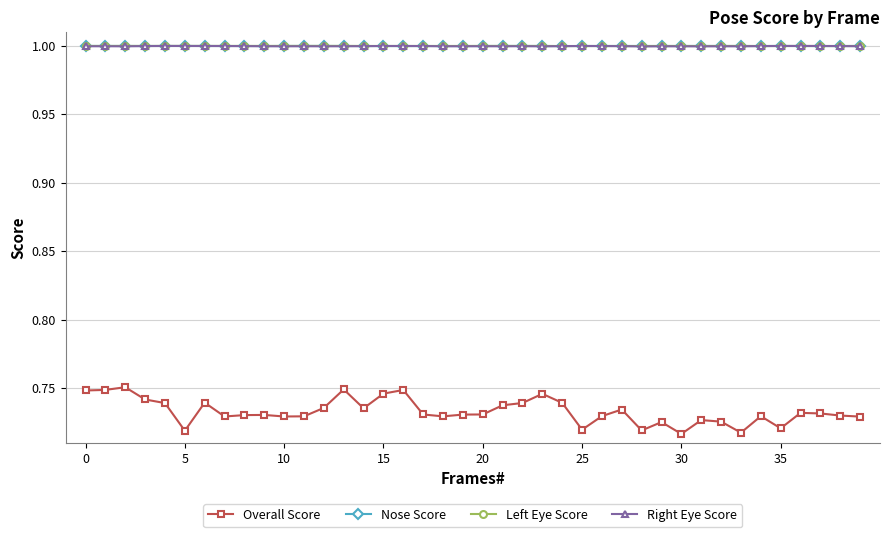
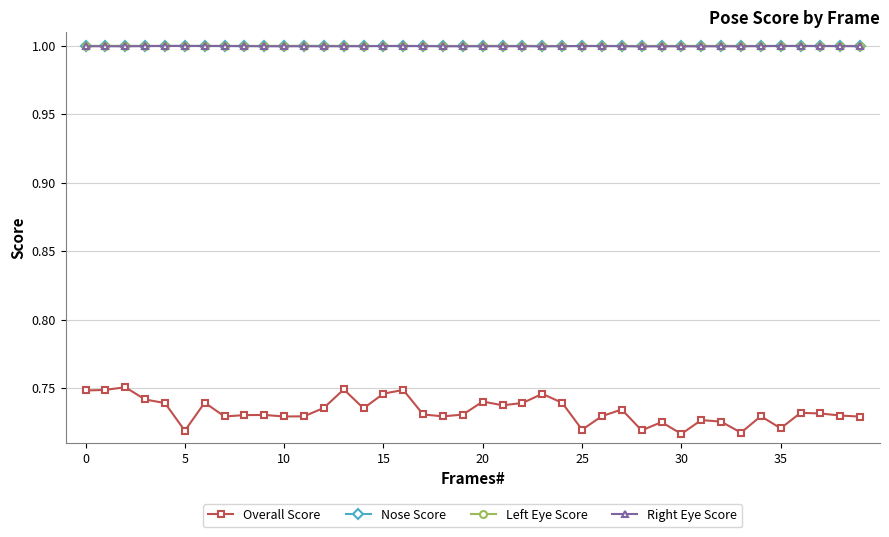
  {
    "Overall Score": {
      "0": 0.748,
      "5": 0.719,
      "10": 0.729,
      "15": 0.746,
-     "20": 0.731,
+     "20": 0.740,
      "25": 0.720,
      "30": 0.717,
      "35": 0.721
    }
  }
